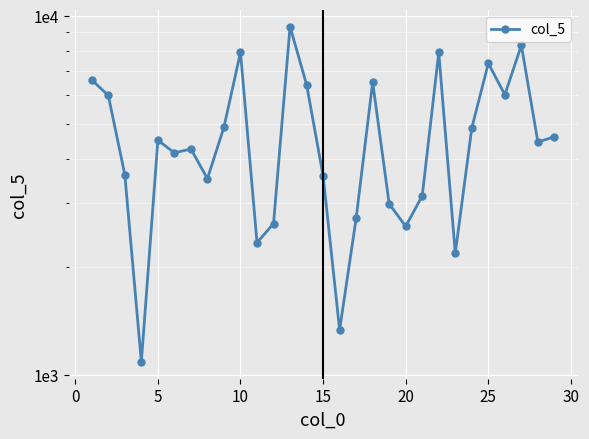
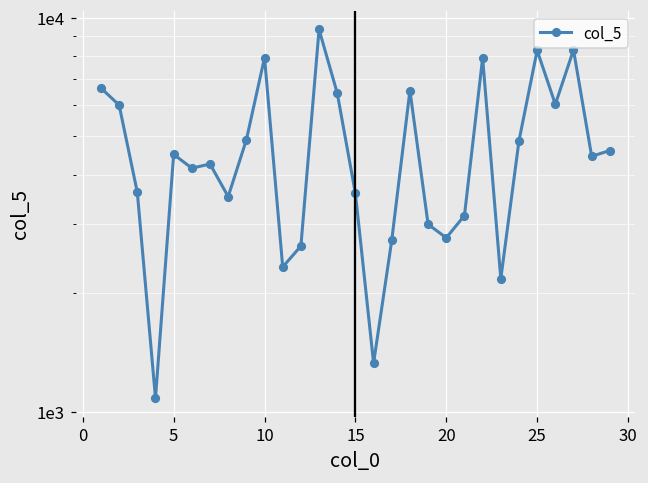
  {
    "5": 4500,
    "10": 7900,
    "15": 3600,
-   "20": 2600,
-   "25": 7400
+   "20": 2800,
+   "25": 8300
  }
